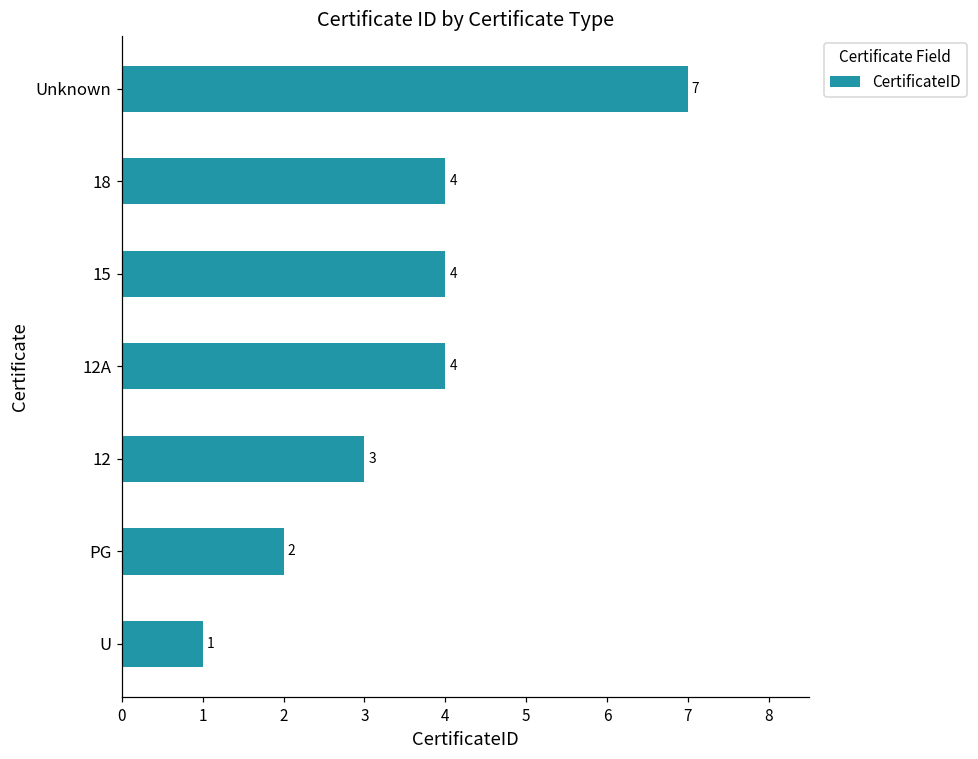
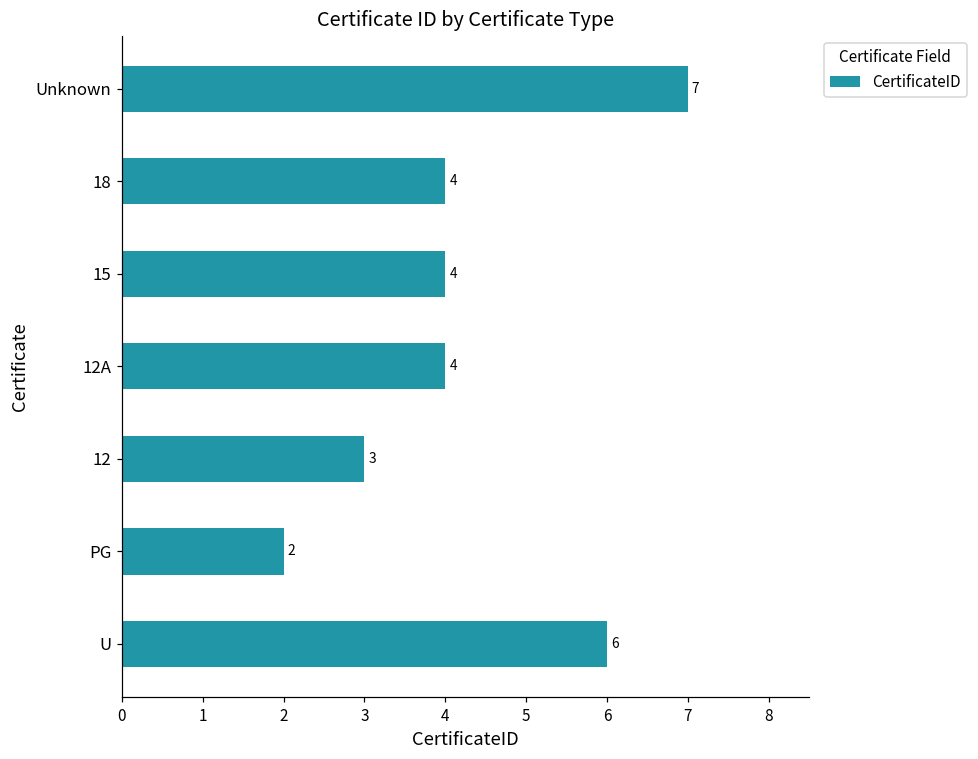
  {
    "Unknown": 7,
    "18": 4,
    "15": 4,
    "12A": 4,
    "12": 3,
    "PG": 2,
-   "U": 1
+   "U": 6
  }
